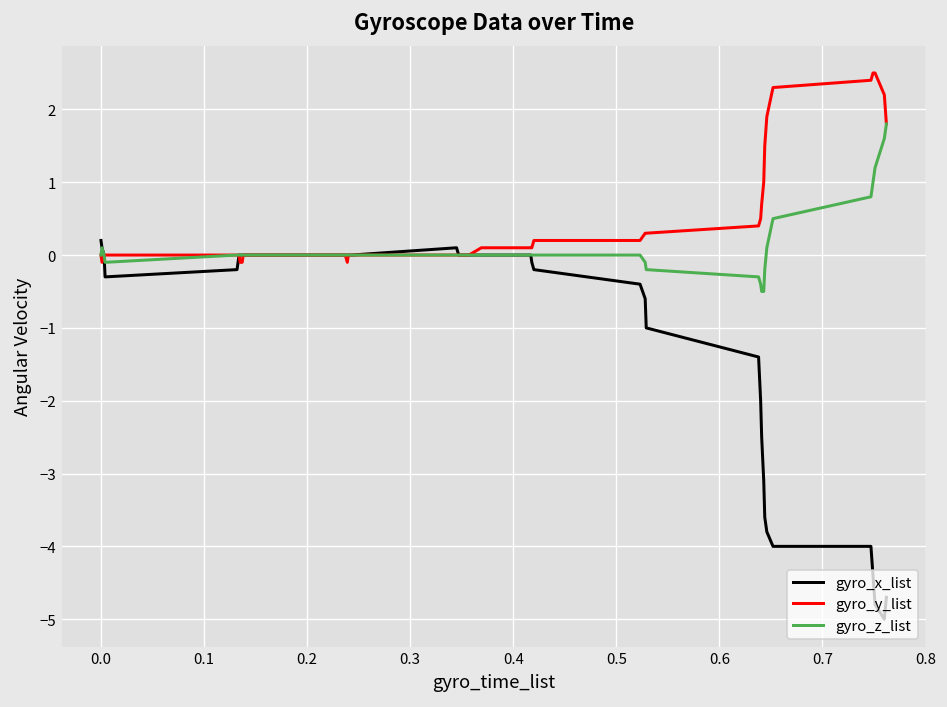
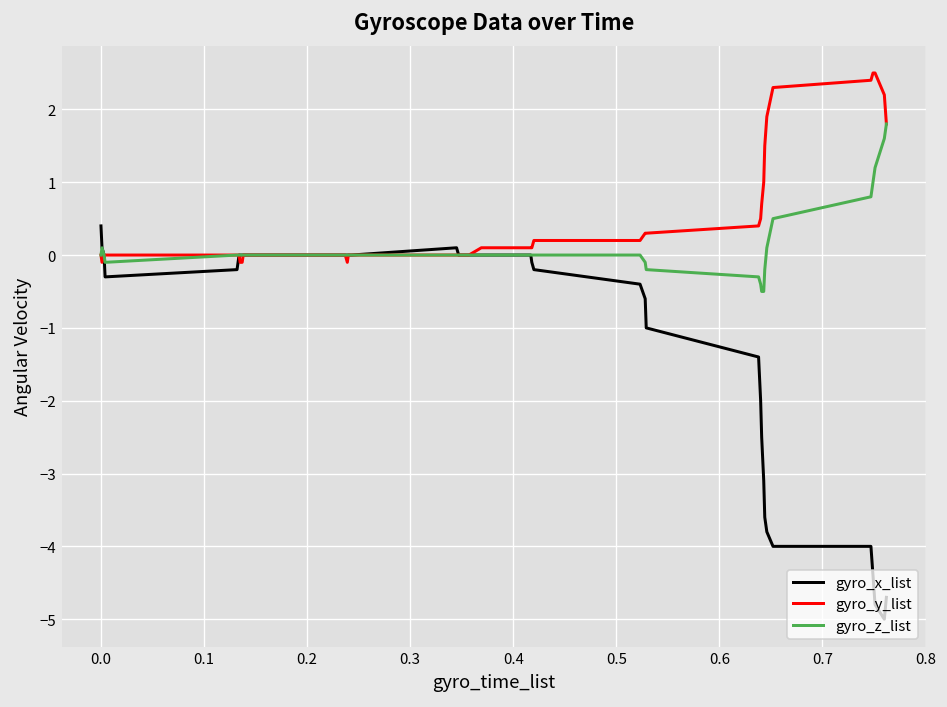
  {
    "gyro_x_list": {
-     "0.0": 0.2
+     "0.0": 0.4
    }
  }
